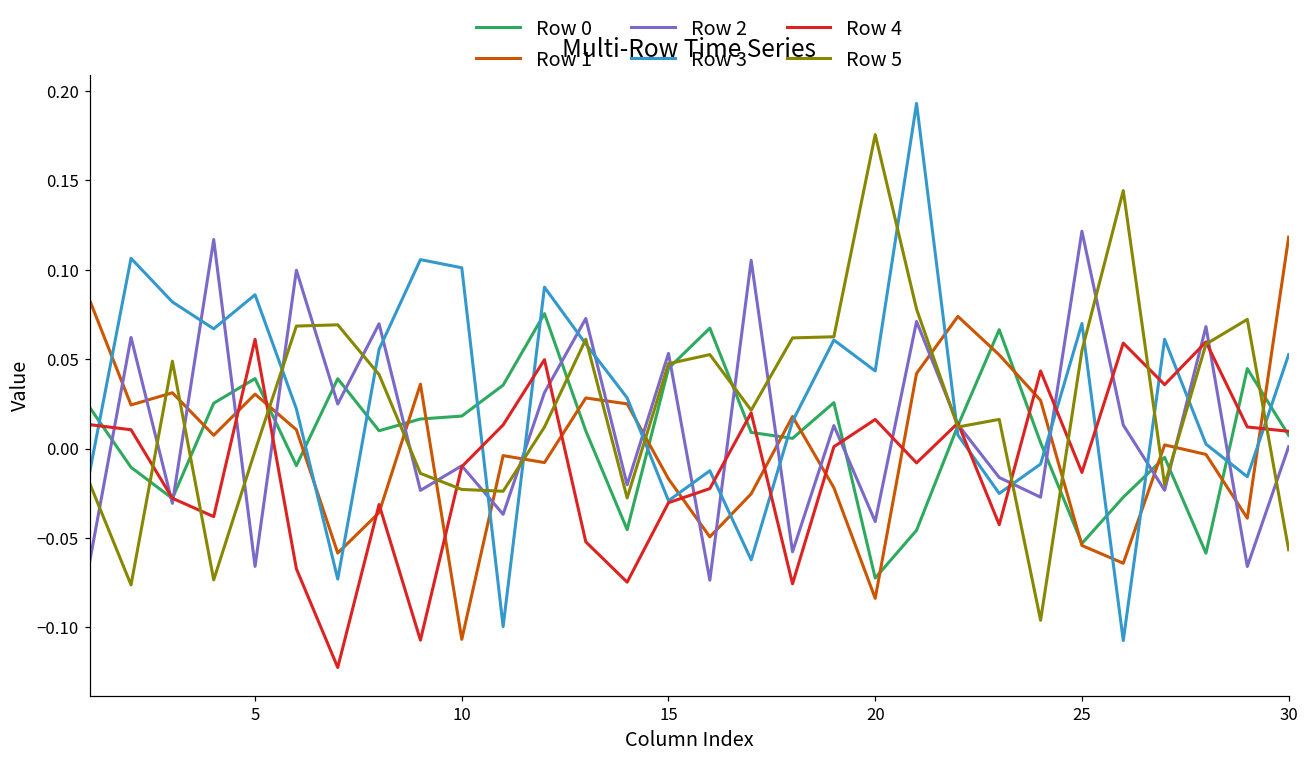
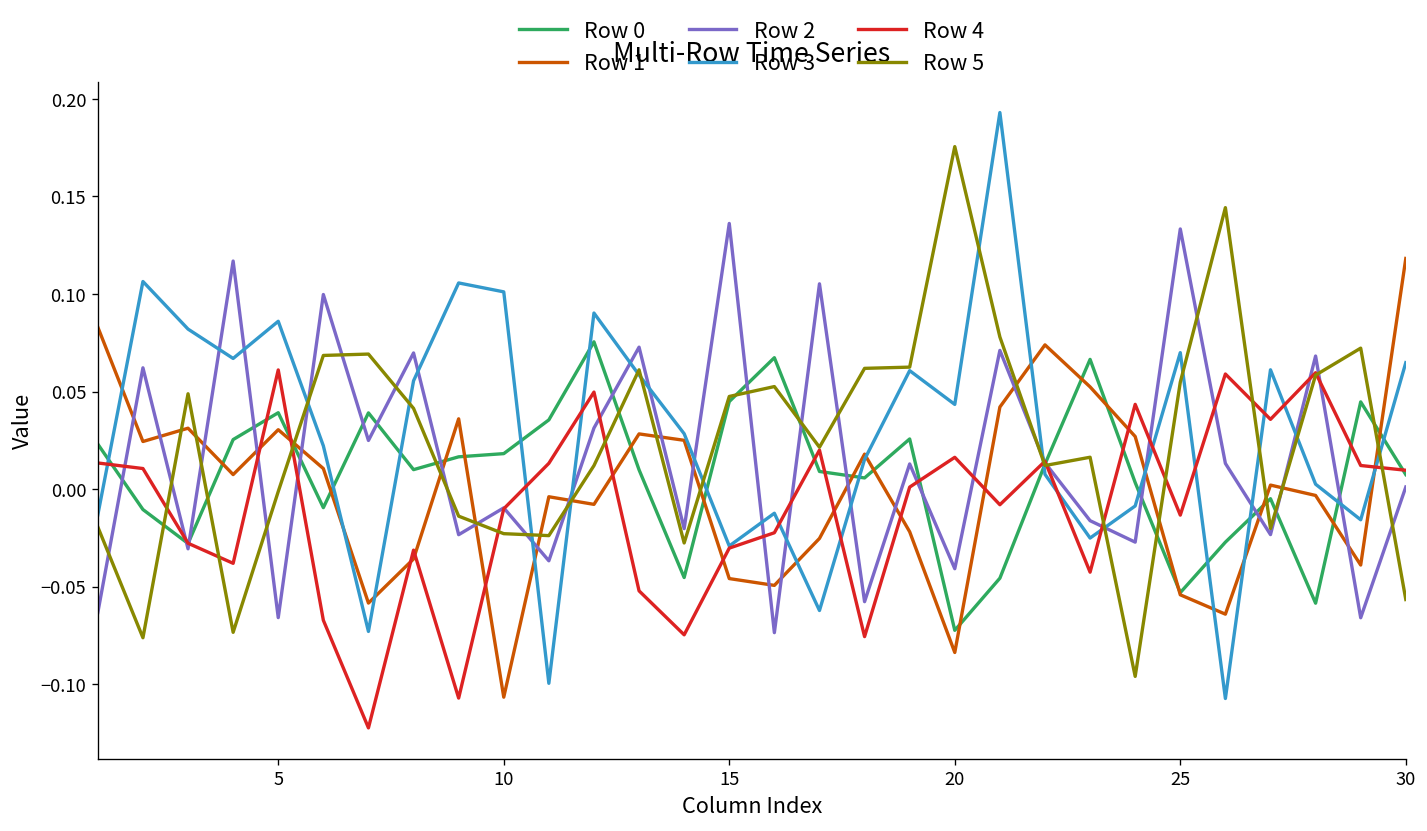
  {
    "Row 0": {
      "5": 0.039,
      "10": 0.018,
      "15": 0.045,
      "20": -0.072,
      "30": 0.007
    },
    "Row 1": {
      "5": 0.030,
      "10": -0.107,
-     "15": -0.017,
+     "15": -0.046,
      "20": -0.084,
      "30": 0.118
    },
    "Row 2": {
      "5": -0.066,
-     "15": 0.053,
+     "15": 0.136,
      "20": -0.041,
-     "25": 0.122,
+     "25": 0.133,
      "30": 0.001
    },
    "Row 3": {
      "5": 0.086,
      "10": 0.101,
      "20": 0.043,
      "25": 0.070,
-     "30": 0.053
+     "30": 0.065
    },
    "Row 4": {
      "5": 0.061,
      "20": 0.016,
      "25": -0.013,
      "30": 0.010
    },
    "Row 5": {
      "5": -0.001,
      "10": -0.023,
      "15": 0.047,
      "20": 0.176,
      "25": 0.055,
      "30": -0.057
    }
  }
